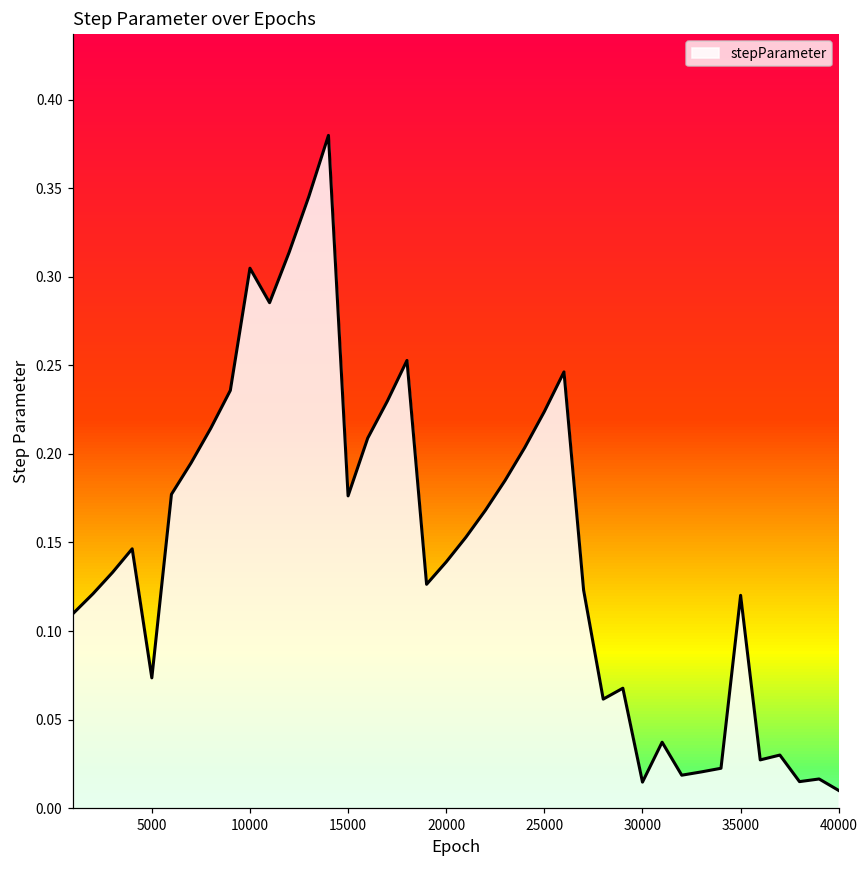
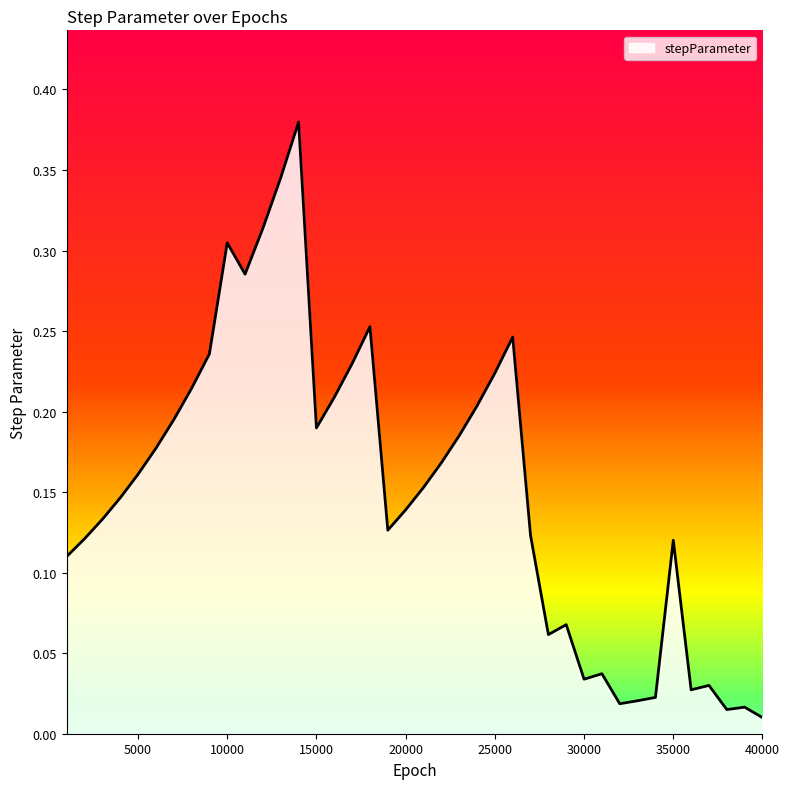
  {
-   "5000": 0.074,
+   "5000": 0.161,
    "10000": 0.305,
-   "15000": 0.176,
+   "15000": 0.190,
    "20000": 0.139,
    "25000": 0.224,
-   "30000": 0.015,
+   "30000": 0.034,
    "35000": 0.120,
    "40000": 0.010
  }
